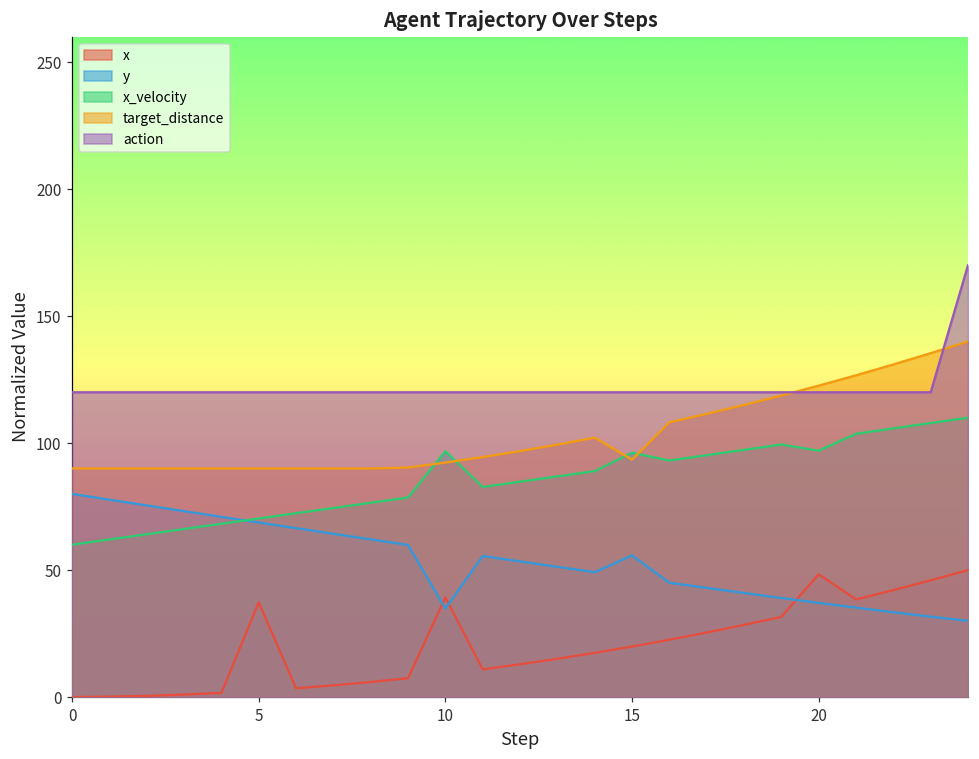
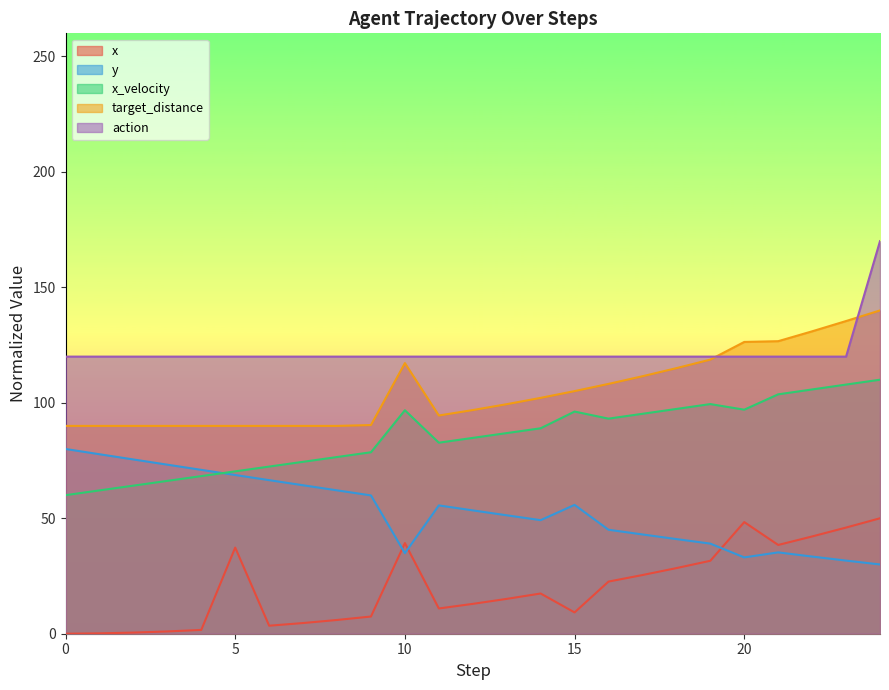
  {
    "x": {
      "0": 0,
      "5": 37,
      "10": 39,
-     "15": 20,
+     "15": 9,
      "20": 48
    },
    "y": {
      "0": 80,
      "5": 69,
      "10": 35,
      "15": 56,
-     "20": 37
+     "20": 33
    },
    "x_velocity": {
      "0": 60,
      "5": 70,
      "10": 97,
      "15": 96,
      "20": 97
    },
    "target_distance": {
      "0": 90,
      "5": 90,
-     "10": 92,
-     "15": 93,
-     "20": 123
+     "10": 117,
+     "15": 105,
+     "20": 126
    },
    "action": {
      "0": 120,
      "5": 120,
      "10": 120,
      "15": 120,
      "20": 120
    }
  }
